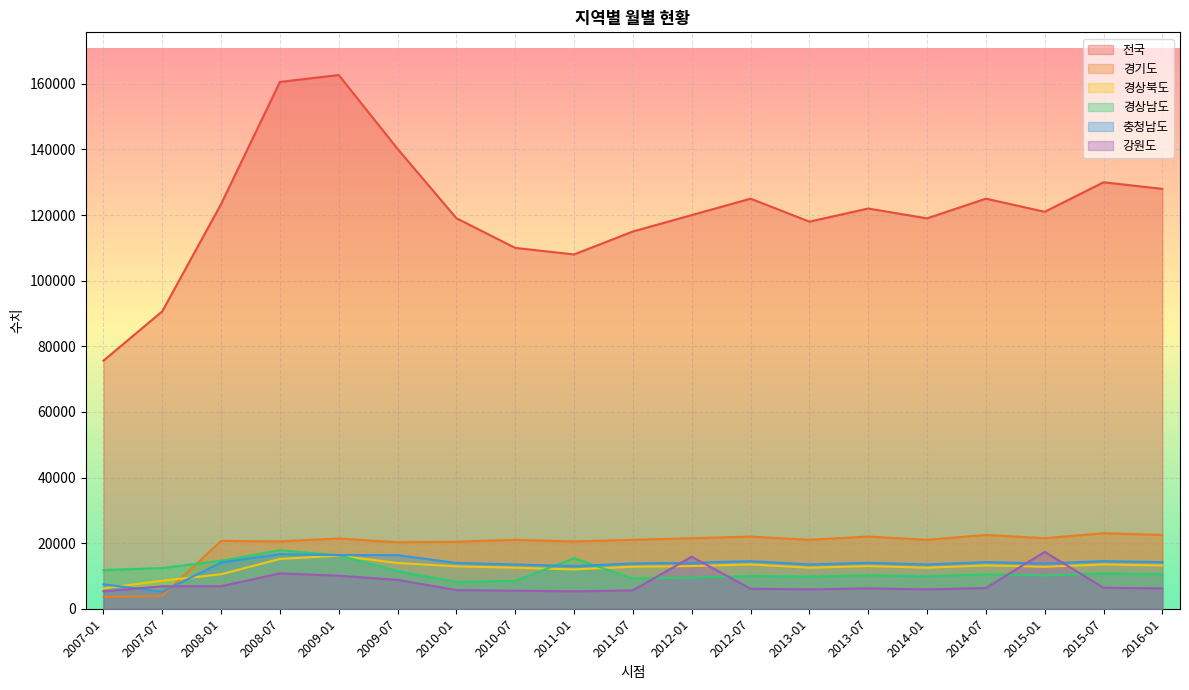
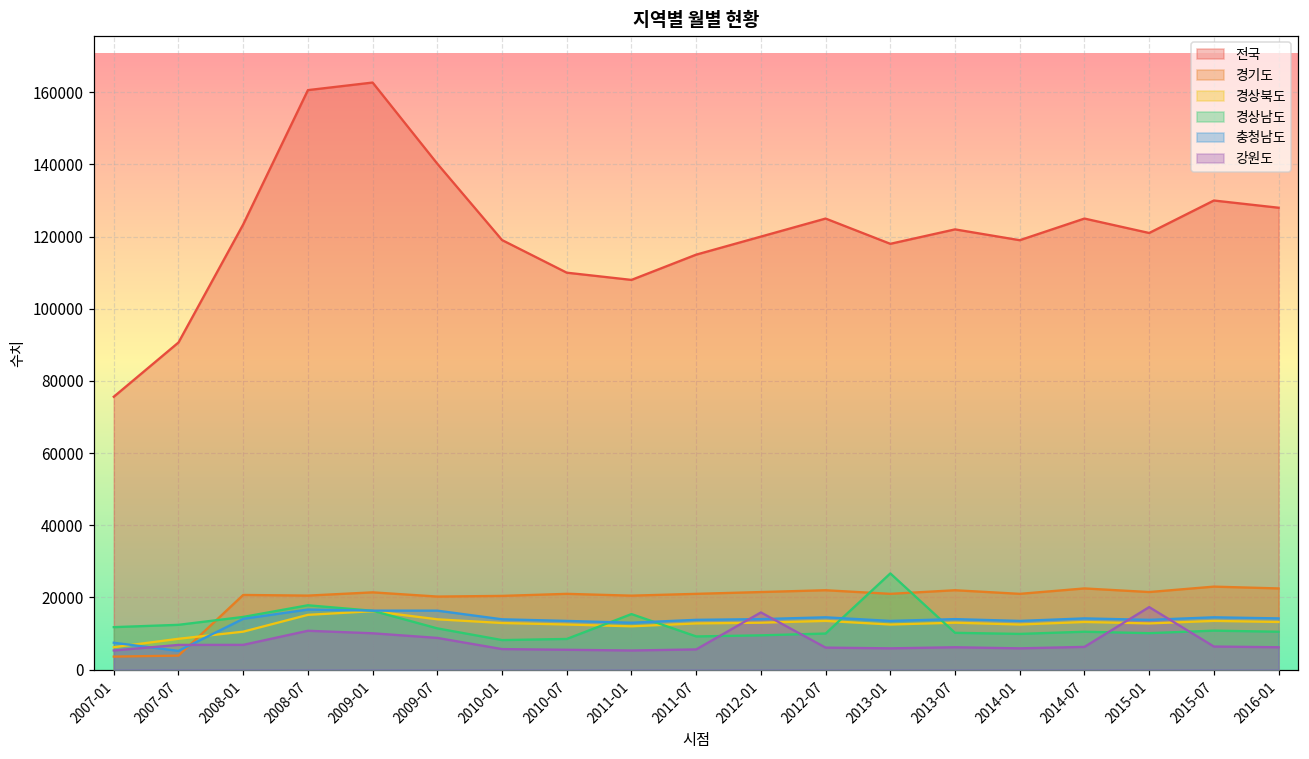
  {
    "경상남도": {
      "2007-01": 12000,
      "2007-07": 12000,
      "2008-07": 18000,
      "2009-07": 11000,
      "2010-01": 8000,
      "2010-07": 9000,
      "2011-01": 15000,
      "2011-07": 9000,
      "2012-01": 10000,
      "2012-07": 10000,
-     "2013-01": 10000,
+     "2013-01": 27000,
      "2013-07": 10000,
      "2014-01": 10000,
      "2014-07": 11000,
      "2015-01": 10000,
      "2015-07": 11000,
      "2016-01": 11000
    },
    "충청남도": {
      "2007-01": 7000,
      "2007-07": 5000,
      "2008-07": 17000,
      "2009-07": 16000,
      "2010-01": 14000,
      "2010-07": 14000,
      "2011-01": 13000,
      "2011-07": 14000,
      "2012-01": 14000,
      "2012-07": 15000,
      "2013-01": 14000,
      "2013-07": 14000,
      "2014-01": 14000,
      "2014-07": 14000,
      "2015-01": 14000,
      "2015-07": 15000,
      "2016-01": 14000
    },
    "강원도": {
      "2007-01": 5000,
      "2007-07": 7000,
      "2008-01": 7000,
      "2008-07": 11000,
      "2009-01": 10000,
      "2009-07": 9000,
      "2010-01": 6000,
      "2010-07": 6000,
      "2011-01": 5000,
      "2011-07": 6000,
      "2012-01": 16000,
      "2012-07": 6000,
      "2013-01": 6000,
      "2013-07": 6000,
      "2014-01": 6000,
      "2014-07": 6000,
      "2015-01": 17000,
      "2015-07": 6000,
      "2016-01": 6000
    }
  }
